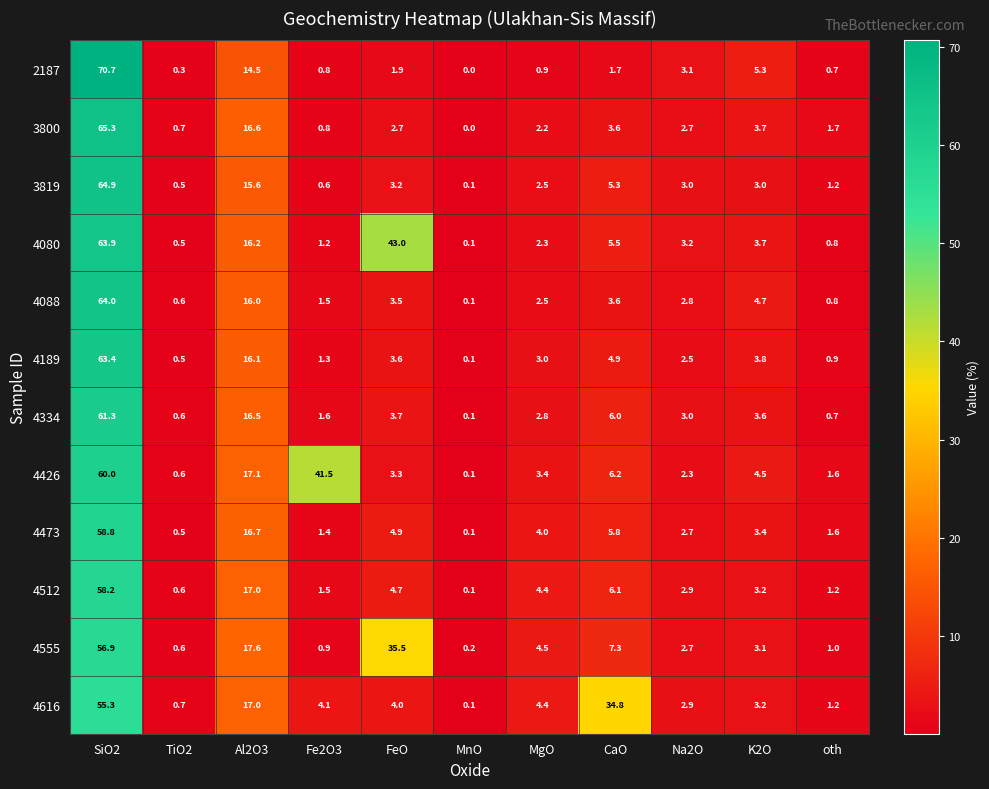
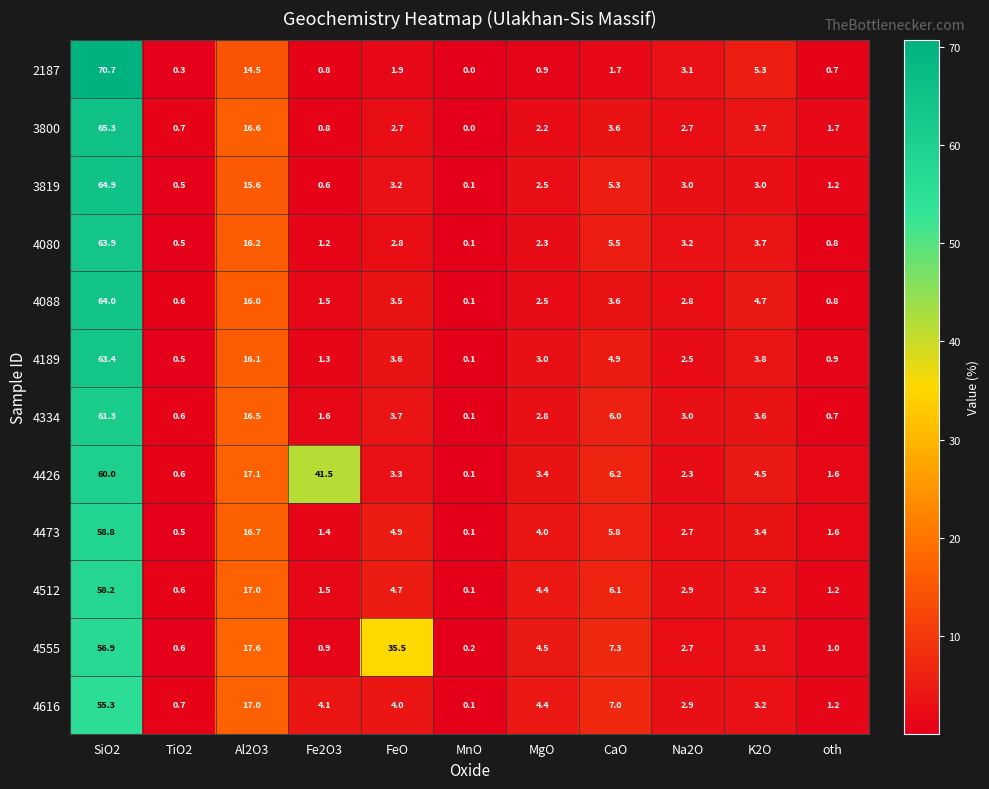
  {
    "2187": {
      "SiO2": 70.7,
      "TiO2": 0.3,
      "Al2O3": 14.5,
      "Fe2O3": 0.8,
      "FeO": 1.9,
      "MnO": 0.0,
      "MgO": 0.9,
      "CaO": 1.7,
      "Na2O": 3.1,
      "K2O": 5.3,
      "oth": 0.7
    },
    "3800": {
      "SiO2": 65.3,
      "TiO2": 0.7,
      "Al2O3": 16.6,
      "Fe2O3": 0.8,
      "FeO": 2.7,
      "MnO": 0.0,
      "MgO": 2.2,
      "CaO": 3.6,
      "Na2O": 2.7,
      "K2O": 3.7,
      "oth": 1.7
    },
    "3819": {
      "SiO2": 64.9,
      "TiO2": 0.5,
      "Al2O3": 15.6,
      "Fe2O3": 0.6,
      "FeO": 3.2,
      "MnO": 0.1,
      "MgO": 2.5,
      "CaO": 5.3,
      "Na2O": 3.0,
      "K2O": 3.0,
      "oth": 1.2
    },
    "4080": {
      "SiO2": 63.9,
      "TiO2": 0.5,
      "Al2O3": 16.2,
      "Fe2O3": 1.2,
-     "FeO": 43.0,
+     "FeO": 2.8,
      "MnO": 0.1,
      "MgO": 2.3,
      "CaO": 5.5,
      "Na2O": 3.2,
      "K2O": 3.7,
      "oth": 0.8
    },
    "4088": {
      "SiO2": 64.0,
      "TiO2": 0.6,
      "Al2O3": 16.0,
      "Fe2O3": 1.5,
      "FeO": 3.5,
      "MnO": 0.1,
      "MgO": 2.5,
      "CaO": 3.6,
      "Na2O": 2.8,
      "K2O": 4.7,
      "oth": 0.8
    },
    "4189": {
      "SiO2": 63.4,
      "TiO2": 0.5,
      "Al2O3": 16.1,
      "Fe2O3": 1.3,
      "FeO": 3.6,
      "MnO": 0.1,
      "MgO": 3.0,
      "CaO": 4.9,
      "Na2O": 2.5,
      "K2O": 3.8,
      "oth": 0.9
    },
    "4334": {
      "SiO2": 61.3,
      "TiO2": 0.6,
      "Al2O3": 16.5,
      "Fe2O3": 1.6,
      "FeO": 3.7,
      "MnO": 0.1,
      "MgO": 2.8,
      "CaO": 6.0,
      "Na2O": 3.0,
      "K2O": 3.6,
      "oth": 0.7
    },
    "4426": {
      "SiO2": 60.0,
      "TiO2": 0.6,
      "Al2O3": 17.1,
      "Fe2O3": 41.5,
      "FeO": 3.3,
      "MnO": 0.1,
      "MgO": 3.4,
      "CaO": 6.2,
      "Na2O": 2.3,
      "K2O": 4.5,
      "oth": 1.6
    },
    "4473": {
      "SiO2": 58.8,
      "TiO2": 0.5,
      "Al2O3": 16.7,
      "Fe2O3": 1.4,
      "FeO": 4.9,
      "MnO": 0.1,
      "MgO": 4.0,
      "CaO": 5.8,
      "Na2O": 2.7,
      "K2O": 3.4,
      "oth": 1.6
    },
    "4512": {
      "SiO2": 58.2,
      "TiO2": 0.6,
      "Al2O3": 17.0,
      "Fe2O3": 1.5,
      "FeO": 4.7,
      "MnO": 0.1,
      "MgO": 4.4,
      "CaO": 6.1,
      "Na2O": 2.9,
      "K2O": 3.2,
      "oth": 1.2
    },
    "4555": {
      "SiO2": 56.9,
      "TiO2": 0.6,
      "Al2O3": 17.6,
      "Fe2O3": 0.9,
      "FeO": 35.5,
      "MnO": 0.2,
      "MgO": 4.5,
      "CaO": 7.3,
      "Na2O": 2.7,
      "K2O": 3.1,
      "oth": 1.0
    },
    "4616": {
      "SiO2": 55.3,
      "TiO2": 0.7,
      "Al2O3": 17.0,
      "Fe2O3": 4.1,
      "FeO": 4.0,
      "MnO": 0.1,
      "MgO": 4.4,
-     "CaO": 34.8,
+     "CaO": 7.0,
      "Na2O": 2.9,
      "K2O": 3.2,
      "oth": 1.2
    }
  }
